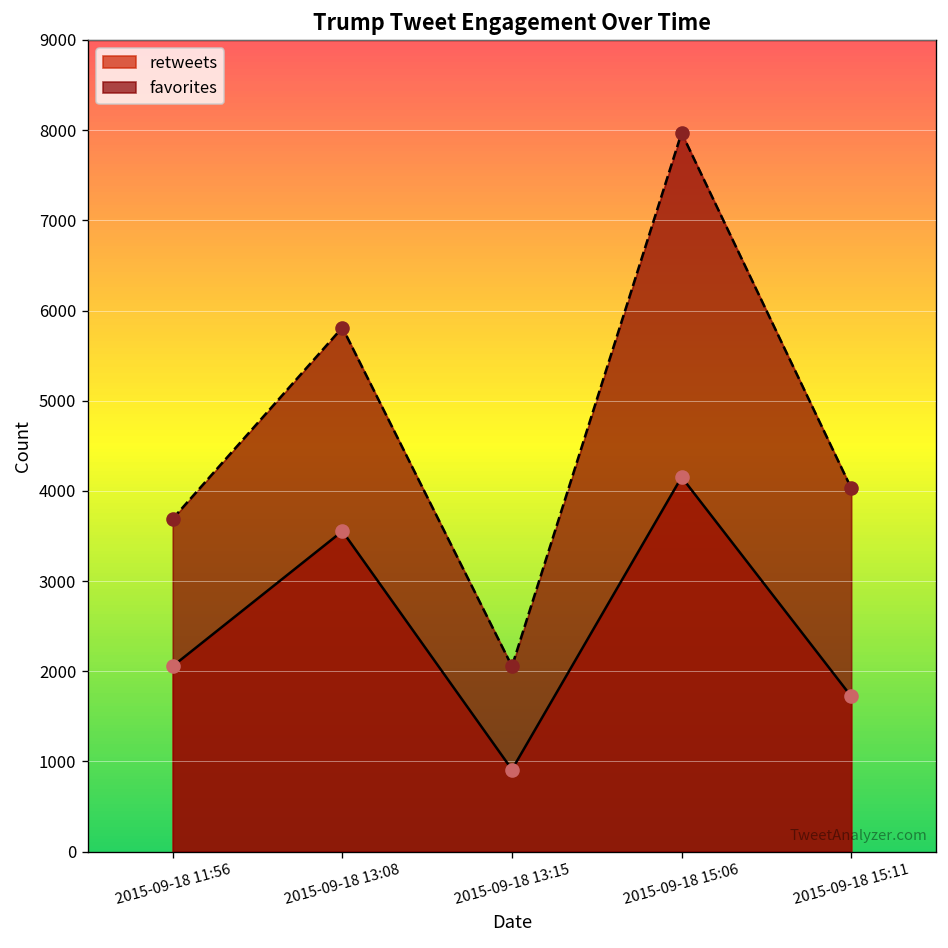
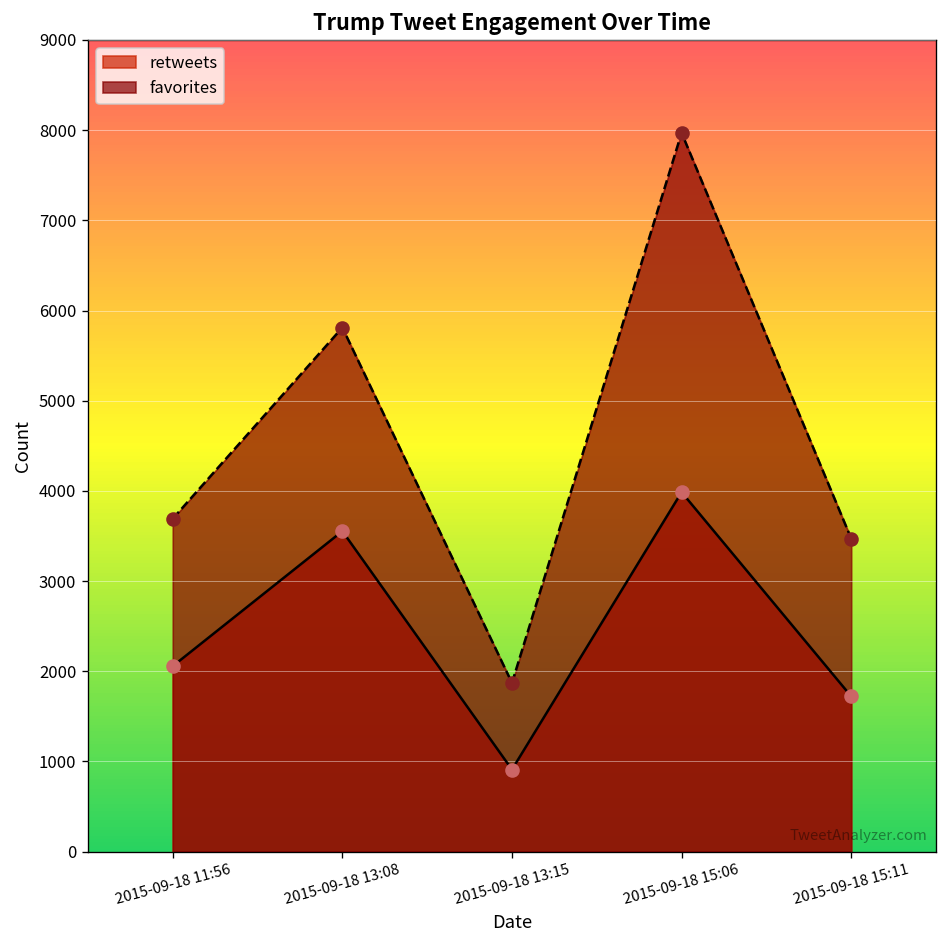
  {
    "retweets": {
      "2015-09-18 11:56": 2100,
      "2015-09-18 13:08": 3600,
      "2015-09-18 13:15": 900,
-     "2015-09-18 15:06": 4200,
+     "2015-09-18 15:06": 4000,
      "2015-09-18 15:11": 1700
    },
    "favorites": {
      "2015-09-18 11:56": 3700,
      "2015-09-18 13:08": 5800,
-     "2015-09-18 13:15": 2100,
+     "2015-09-18 13:15": 1900,
      "2015-09-18 15:06": 8000,
-     "2015-09-18 15:11": 4000
+     "2015-09-18 15:11": 3500
    }
  }
